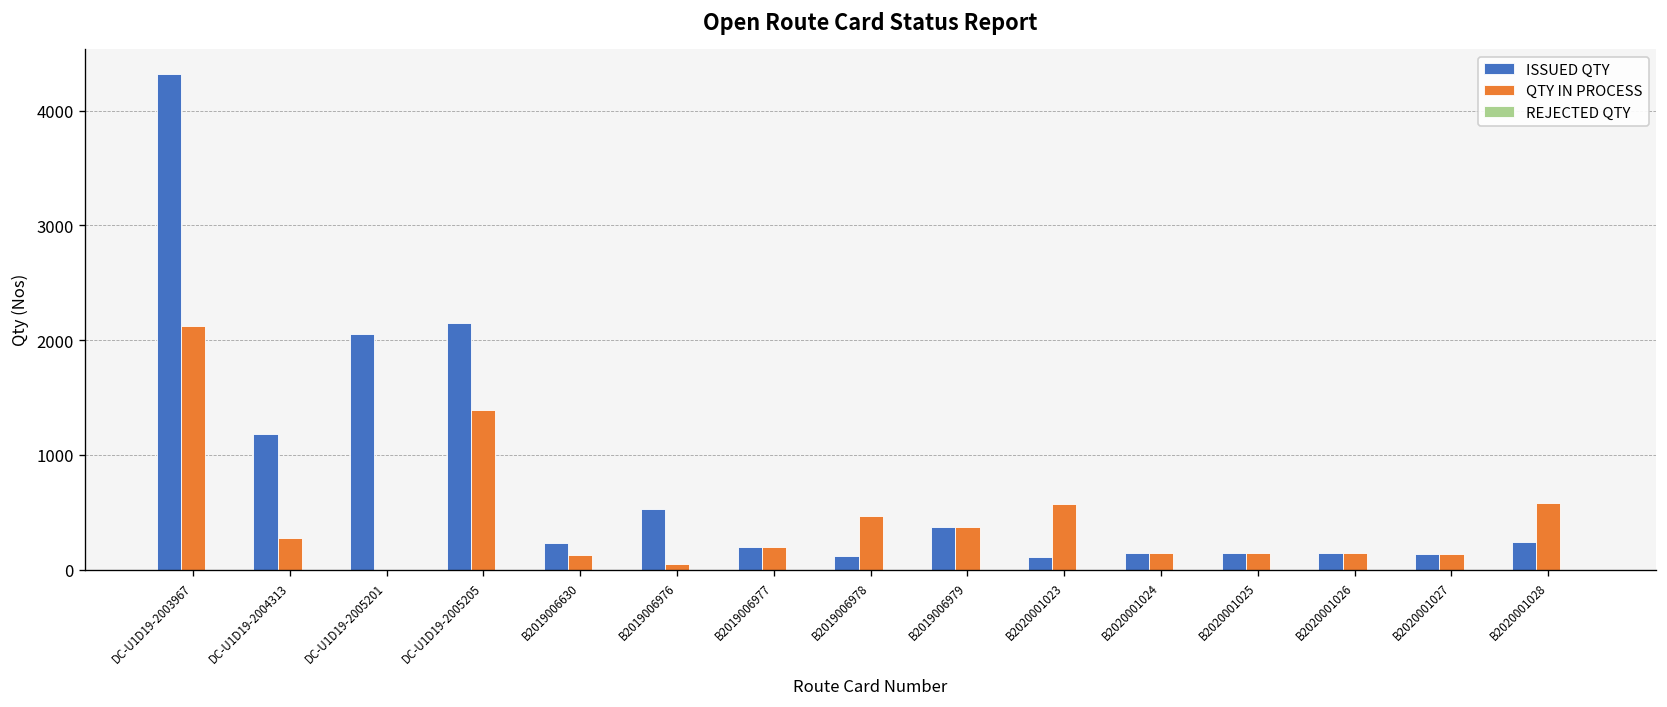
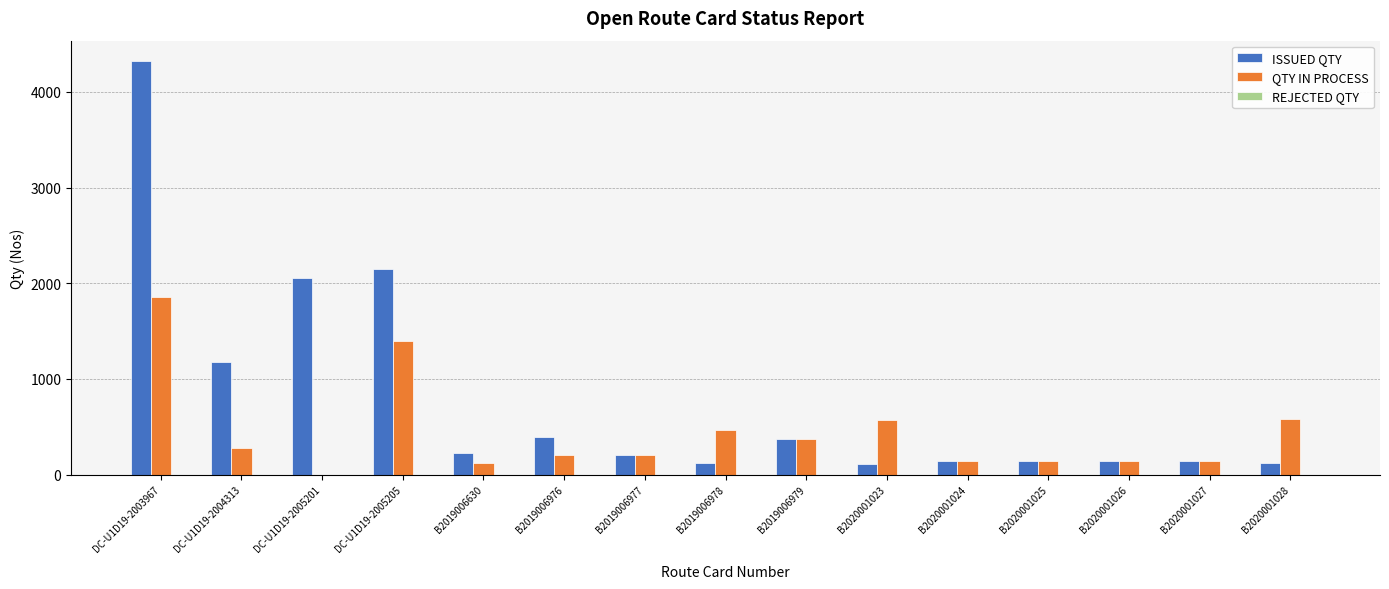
  {
    "ISSUED QTY": {
      "DC-U1D19-2003967": 4300,
      "DC-U1D19-2004313": 1200,
      "DC-U1D19-2005201": 2100,
      "DC-U1D19-2005205": 2200,
      "B2019006630": 200,
-     "B2019006976": 500,
+     "B2019006976": 400,
      "B2019006977": 200,
      "B2019006978": 100,
      "B2019006979": 400,
      "B2020001023": 100,
      "B2020001024": 100,
      "B2020001025": 100,
      "B2020001026": 100,
      "B2020001027": 100,
-     "B2020001028": 200
+     "B2020001028": 100
    },
    "QTY IN PROCESS": {
-     "DC-U1D19-2003967": 2100,
+     "DC-U1D19-2003967": 1900,
      "DC-U1D19-2004313": 300,
      "DC-U1D19-2005205": 1400,
      "B2019006630": 100,
-     "B2019006976": 100,
+     "B2019006976": 200,
      "B2019006977": 200,
      "B2019006978": 500,
      "B2019006979": 400,
      "B2020001023": 600,
      "B2020001024": 100,
      "B2020001025": 100,
      "B2020001026": 100,
      "B2020001027": 100,
      "B2020001028": 600
    },
    "REJECTED QTY": {
      "DC-U1D19-2003967": 0,
      "DC-U1D19-2004313": 0,
      "DC-U1D19-2005201": 0,
      "DC-U1D19-2005205": 0,
      "B2019006630": 0,
      "B2019006976": 0,
      "B2019006977": 0,
      "B2019006978": 0,
      "B2019006979": 0,
      "B2020001023": 0,
      "B2020001024": 0,
      "B2020001025": 0,
      "B2020001026": 0,
      "B2020001027": 0,
      "B2020001028": 0
    }
  }
